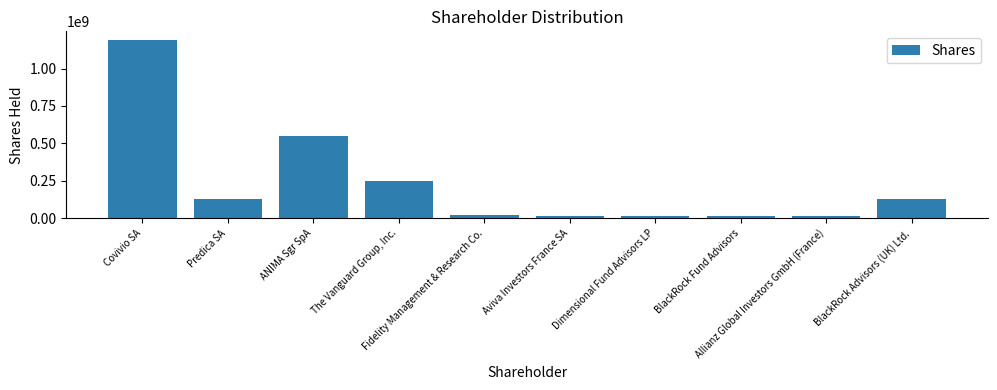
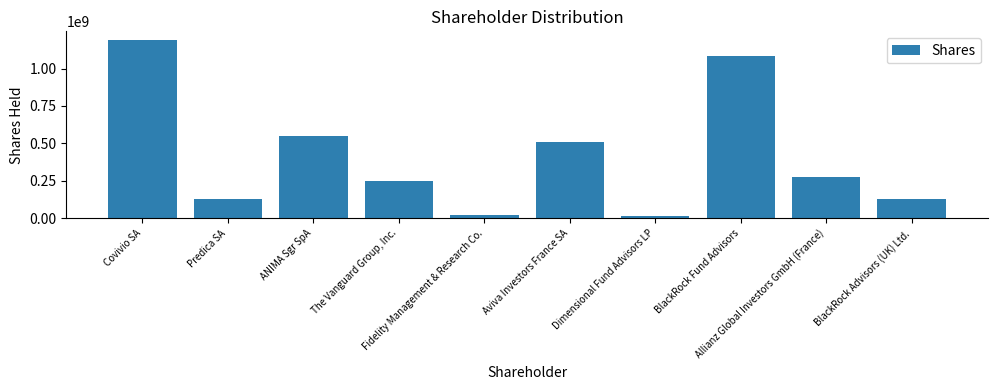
  {
    "Covivio SA": 1190000000,
    "Predica SA": 130000000,
    "ANIMA Sgr SpA": 550000000,
    "The Vanguard Group, Inc.": 250000000,
    "Fidelity Management & Research Co.": 20000000,
-   "Aviva Investors France SA": 20000000,
-   "BlackRock Fund Advisors": 20000000,
-   "Allianz Global Investors GmbH (France)": 20000000,
+   "Aviva Investors France SA": 510000000,
+   "BlackRock Fund Advisors": 1080000000,
+   "Allianz Global Investors GmbH (France)": 270000000,
    "BlackRock Advisors (UK) Ltd.": 130000000
  }
